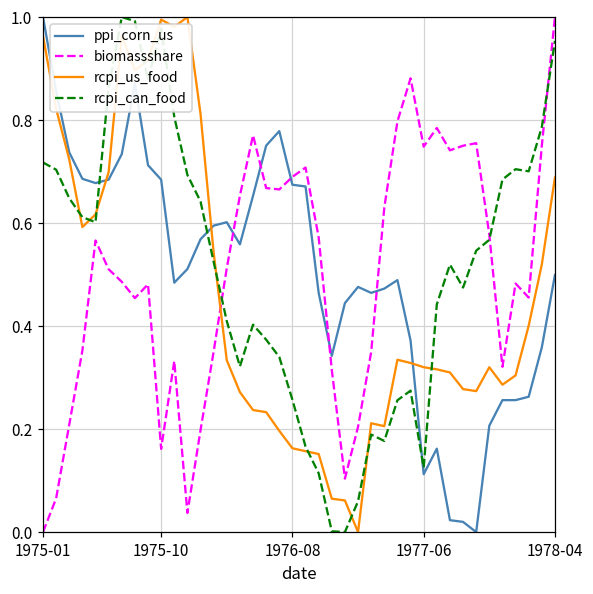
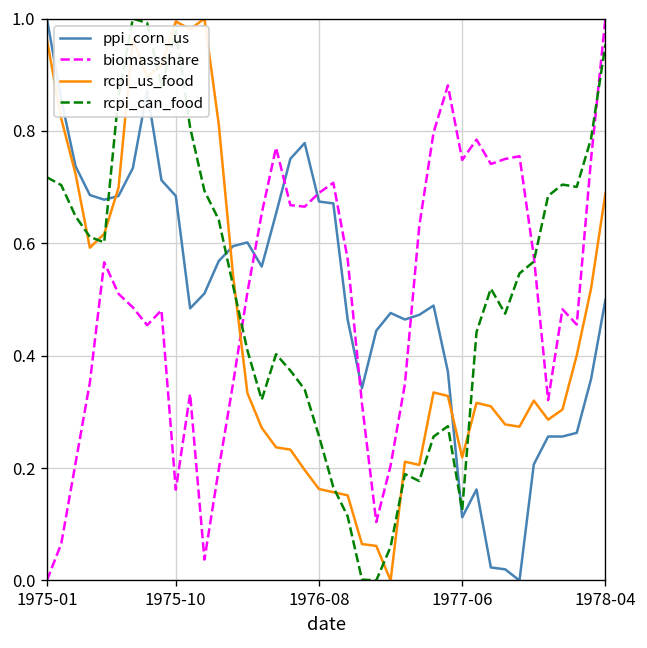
  {
    "ppi_corn_us": {
      "1975-01": 1.00,
      "1975-10": 0.68,
      "1976-08": 0.67,
      "1977-06": 0.11,
      "1978-04": 0.50
    },
    "biomassshare": {
      "1975-01": 0.00,
      "1975-10": 0.16,
      "1976-08": 0.69,
      "1977-06": 0.75,
      "1978-04": 1.00
    },
    "rcpi_us_food": {
      "1975-01": 0.96,
      "1975-10": 1.00,
      "1976-08": 0.16,
-     "1977-06": 0.32,
+     "1977-06": 0.22,
      "1978-04": 0.69
    },
    "rcpi_can_food": {
      "1975-01": 0.72,
      "1976-08": 0.26,
      "1977-06": 0.13,
      "1978-04": 0.95
    }
  }
